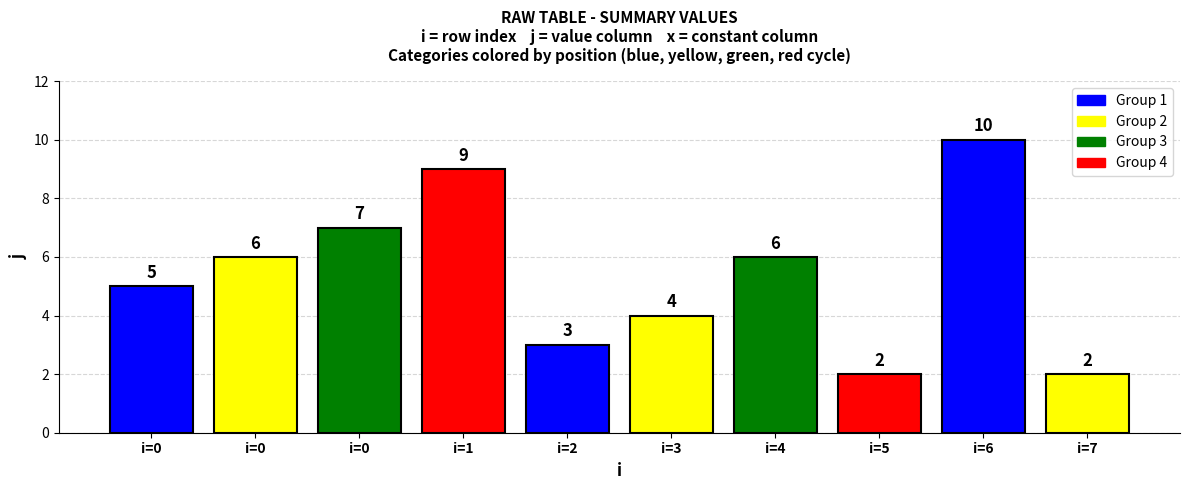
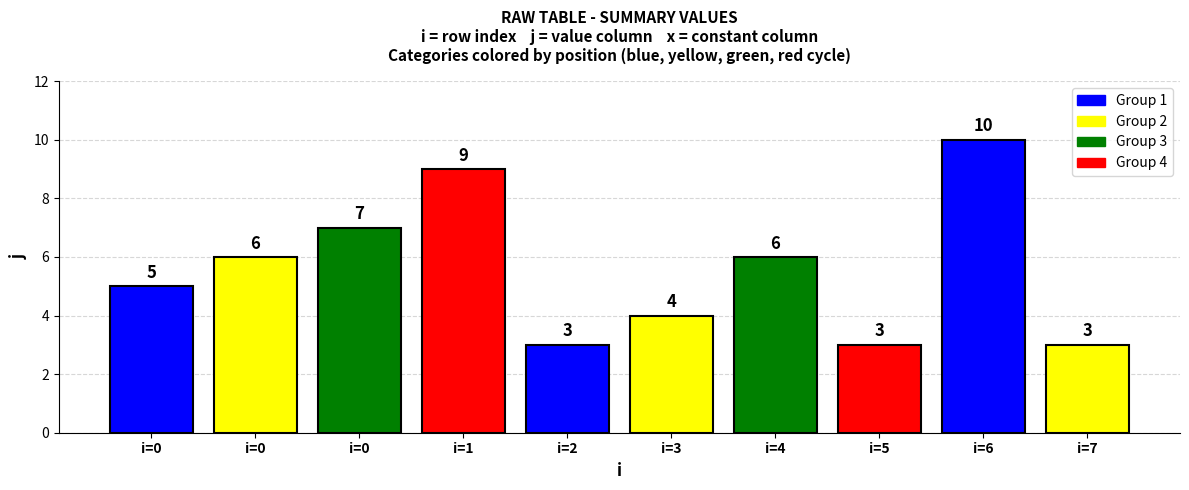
  {
    "i=1": 9,
    "i=2": 3,
    "i=3": 4,
    "i=4": 6,
-   "i=5": 2,
+   "i=5": 3,
    "i=6": 10,
-   "i=7": 2
+   "i=7": 3
  }
